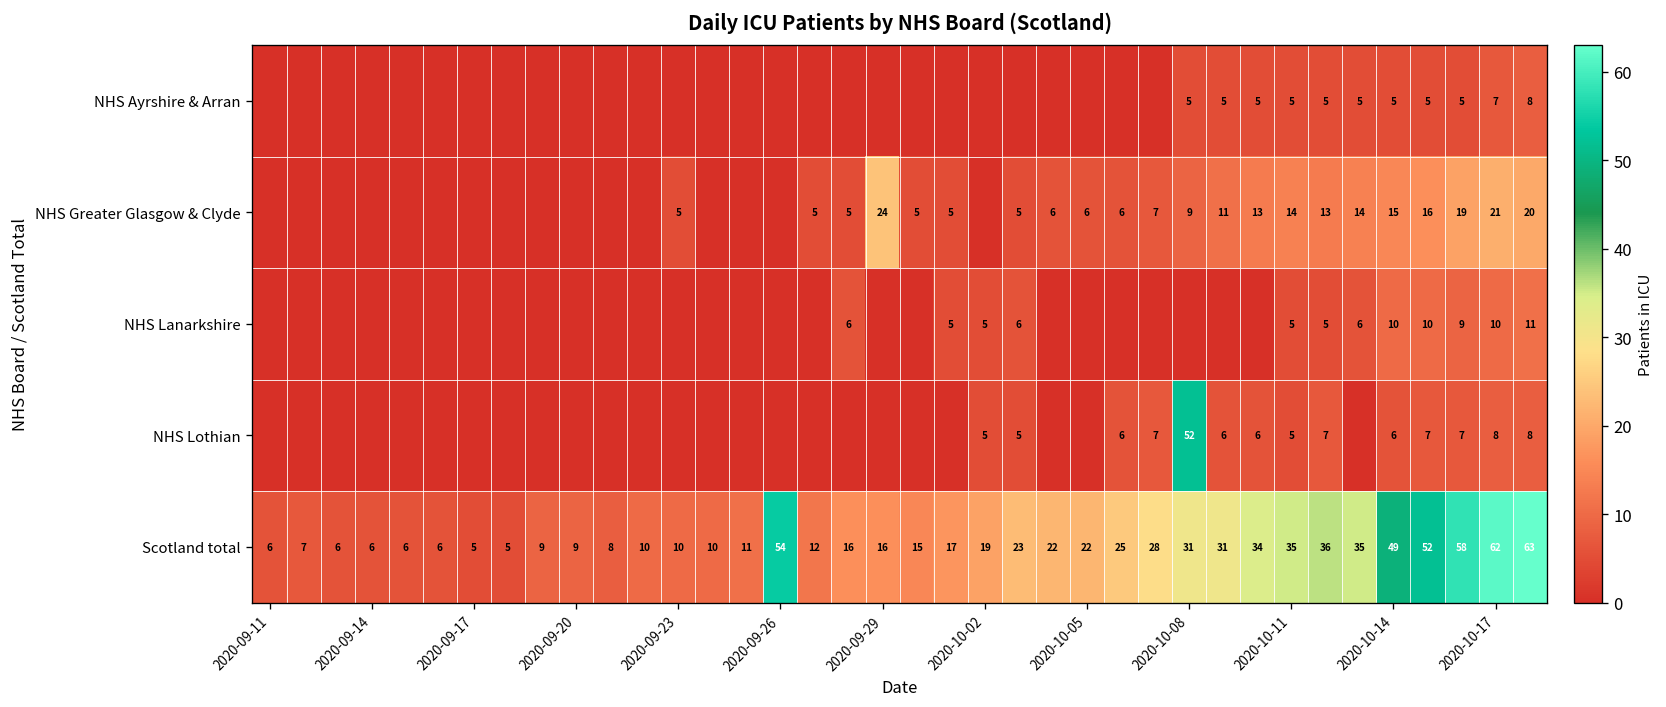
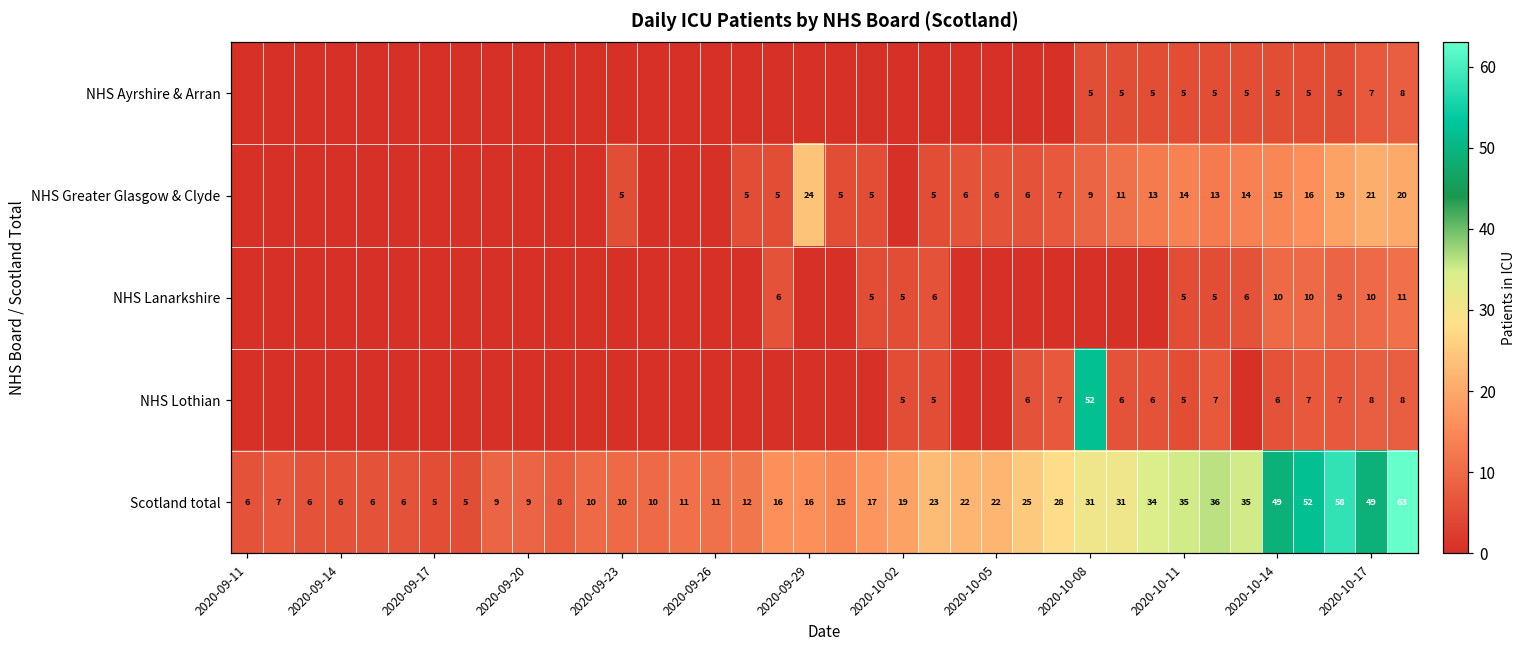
  {
    "NHS Ayrshire & Arran": {
      "2020-10-08": 5,
      "2020-10-11": 5,
      "2020-10-14": 5,
      "2020-10-17": 7
    },
    "NHS Greater Glasgow & Clyde": {
      "2020-09-23": 5,
      "2020-09-29": 24,
      "2020-10-05": 6,
      "2020-10-08": 9,
      "2020-10-11": 14,
      "2020-10-14": 15,
      "2020-10-17": 21
    },
    "NHS Lanarkshire": {
      "2020-10-02": 5,
      "2020-10-11": 5,
      "2020-10-14": 10,
      "2020-10-17": 10
    },
    "NHS Lothian": {
      "2020-10-02": 5,
      "2020-10-08": 52,
      "2020-10-11": 5,
      "2020-10-14": 6,
      "2020-10-17": 8
    },
    "Scotland total": {
      "2020-09-11": 6,
      "2020-09-14": 6,
      "2020-09-17": 5,
      "2020-09-20": 9,
      "2020-09-23": 10,
-     "2020-09-26": 54,
+     "2020-09-26": 11,
      "2020-09-29": 16,
      "2020-10-02": 19,
      "2020-10-05": 22,
      "2020-10-08": 31,
      "2020-10-11": 35,
      "2020-10-14": 49,
-     "2020-10-17": 62
+     "2020-10-17": 49
    }
  }
